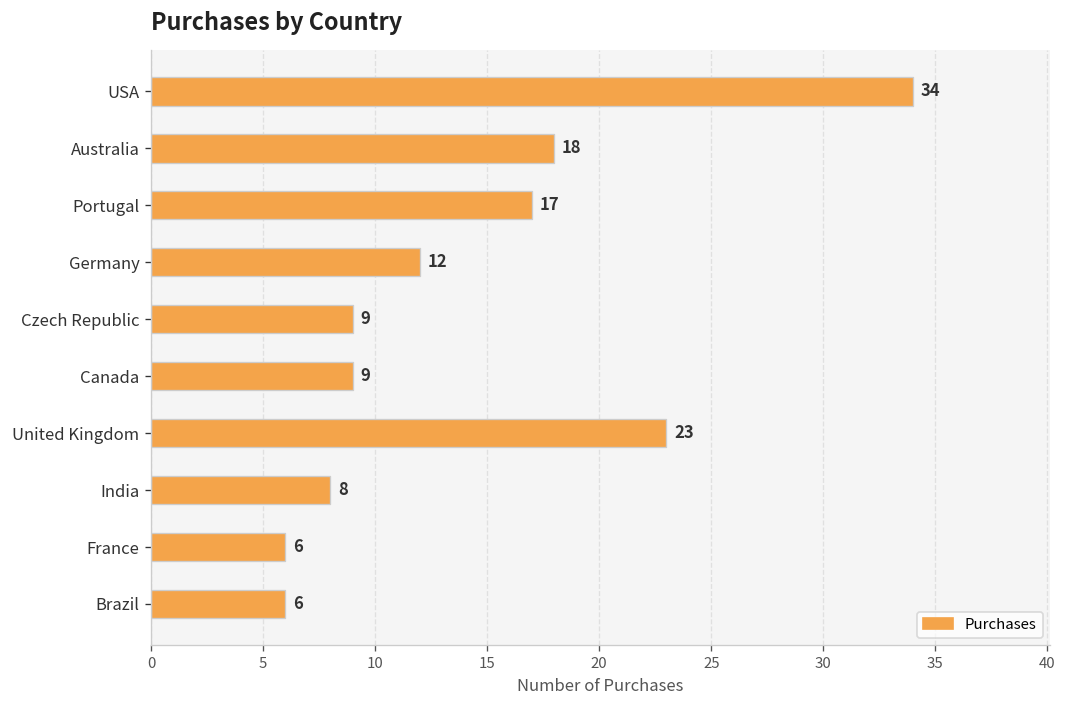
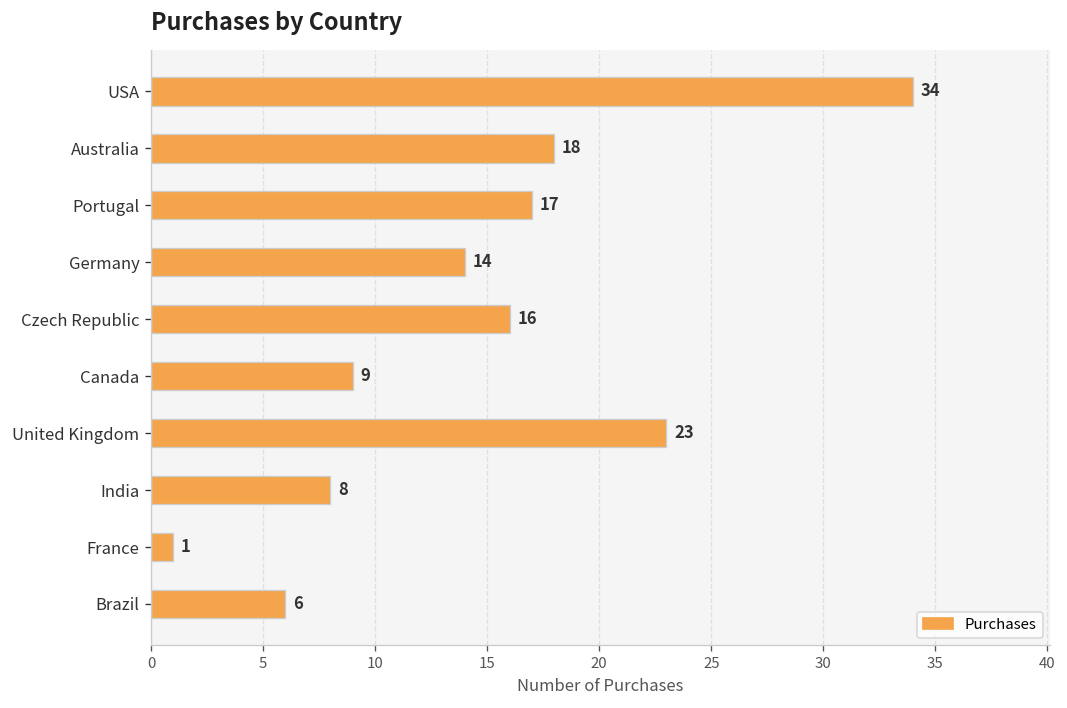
  {
    "USA": 34,
    "Australia": 18,
    "Portugal": 17,
-   "Germany": 12,
-   "Czech Republic": 9,
+   "Germany": 14,
+   "Czech Republic": 16,
    "Canada": 9,
    "United Kingdom": 23,
    "India": 8,
-   "France": 6,
+   "France": 1,
    "Brazil": 6
  }
